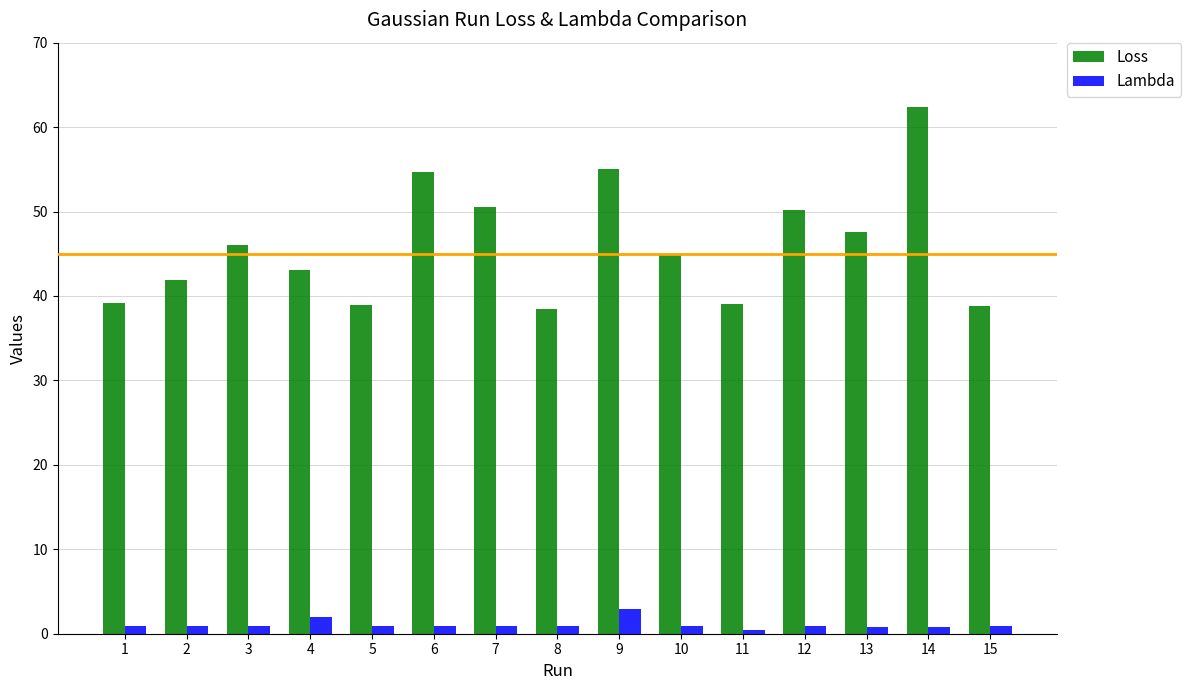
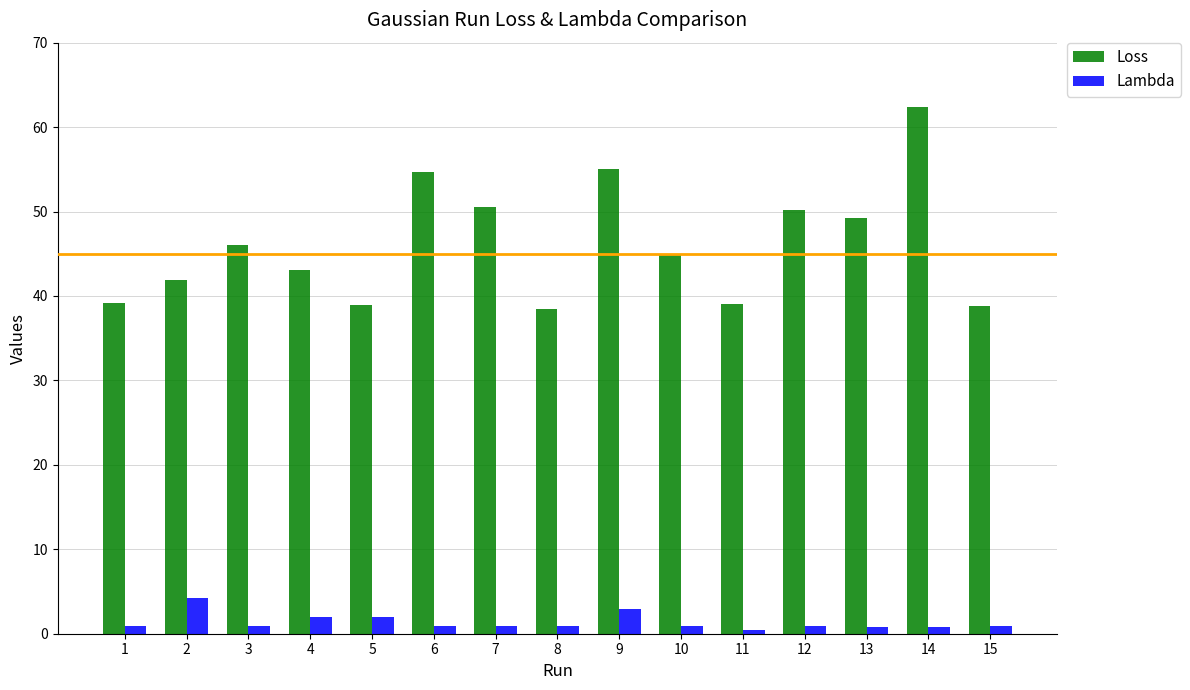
  {
    "Loss": {
      "1": 39,
      "2": 42,
      "3": 46,
      "4": 43,
      "5": 39,
      "6": 55,
      "7": 51,
      "8": 38,
      "9": 55,
      "10": 45,
      "11": 39,
      "12": 50,
-     "13": 48,
+     "13": 49,
      "14": 62,
      "15": 39
    },
    "Lambda": {
      "1": 1,
-     "2": 1,
+     "2": 4,
      "3": 1,
      "4": 2,
-     "5": 1,
+     "5": 2,
      "6": 1,
      "7": 1,
      "8": 1,
      "9": 3,
      "10": 1,
      "11": 1,
      "12": 1,
      "13": 1,
      "14": 1,
      "15": 1
    }
  }
